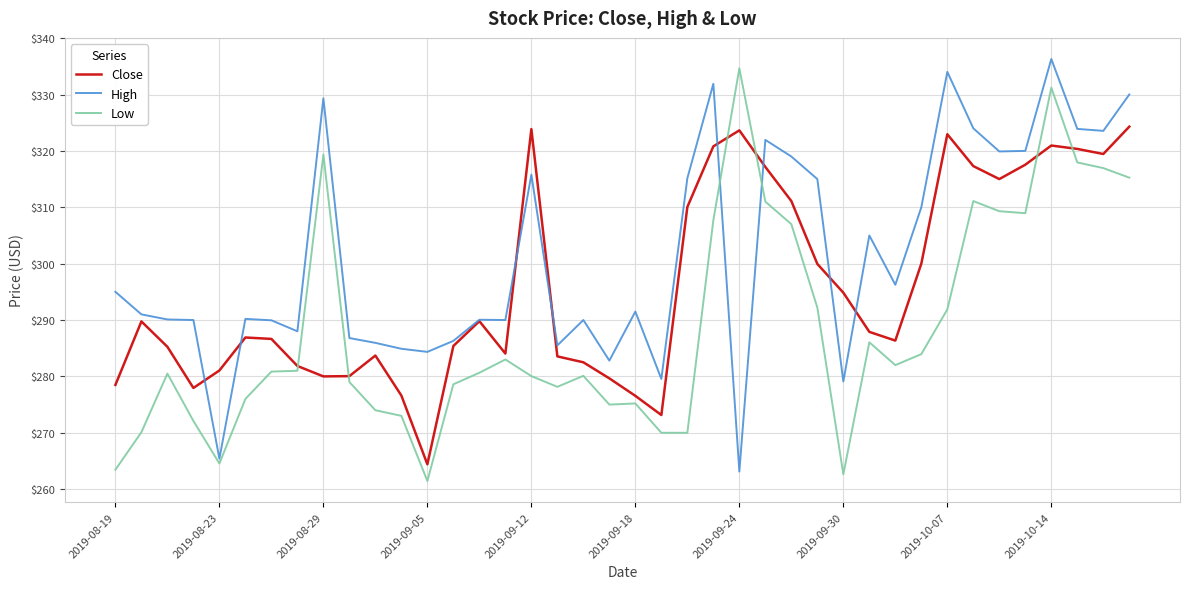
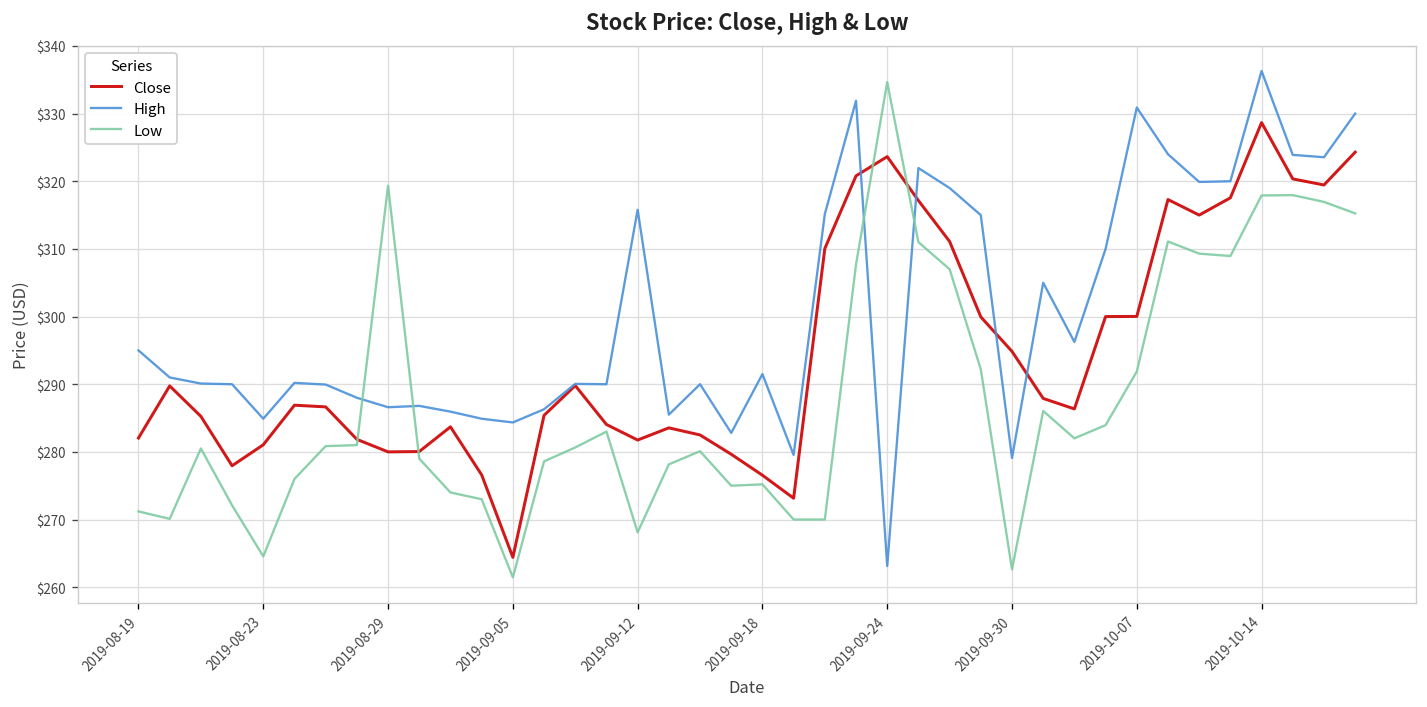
  {
    "Close": {
-     "2019-08-19": "$278",
+     "2019-08-19": "$282",
      "2019-08-23": "$281",
      "2019-08-29": "$280",
      "2019-09-05": "$264",
-     "2019-09-12": "$324",
+     "2019-09-12": "$282",
      "2019-09-18": "$277",
      "2019-09-24": "$324",
      "2019-09-30": "$295",
-     "2019-10-07": "$323",
-     "2019-10-14": "$321"
+     "2019-10-07": "$300",
+     "2019-10-14": "$329"
    },
    "High": {
      "2019-08-19": "$295",
-     "2019-08-23": "$265",
-     "2019-08-29": "$329",
+     "2019-08-23": "$285",
+     "2019-08-29": "$287",
      "2019-09-05": "$284",
      "2019-09-12": "$316",
      "2019-09-18": "$292",
      "2019-09-24": "$263",
      "2019-09-30": "$279",
-     "2019-10-07": "$334",
+     "2019-10-07": "$331",
      "2019-10-14": "$336"
    },
    "Low": {
-     "2019-08-19": "$263",
+     "2019-08-19": "$271",
      "2019-08-23": "$265",
      "2019-08-29": "$319",
      "2019-09-05": "$261",
-     "2019-09-12": "$280",
+     "2019-09-12": "$268",
      "2019-09-18": "$275",
      "2019-09-24": "$335",
      "2019-09-30": "$263",
      "2019-10-07": "$292",
-     "2019-10-14": "$331"
+     "2019-10-14": "$318"
    }
  }
